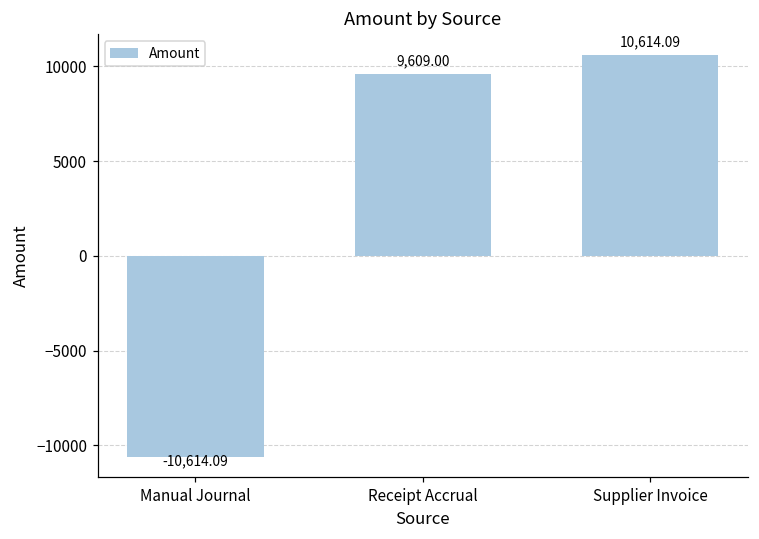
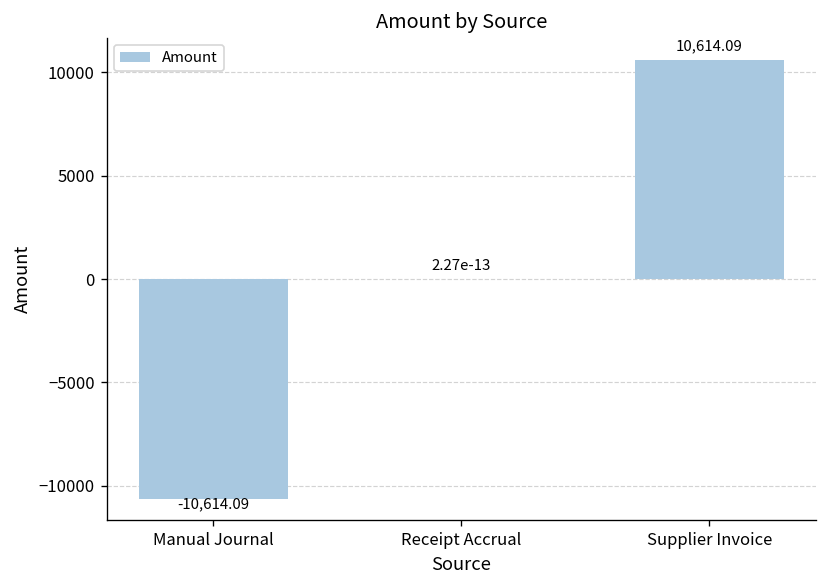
  {
    "Manual Journal": "-10,614.09",
-   "Receipt Accrual": "9,609.00",
+   "Receipt Accrual": "2.27e-13",
    "Supplier Invoice": "10,614.09"
  }
